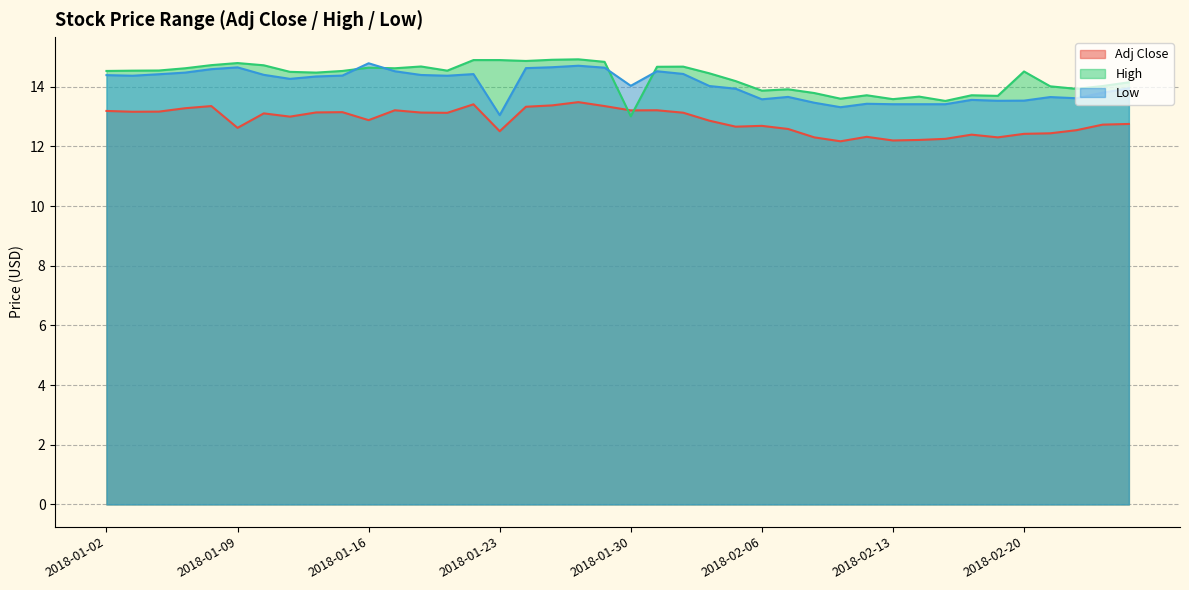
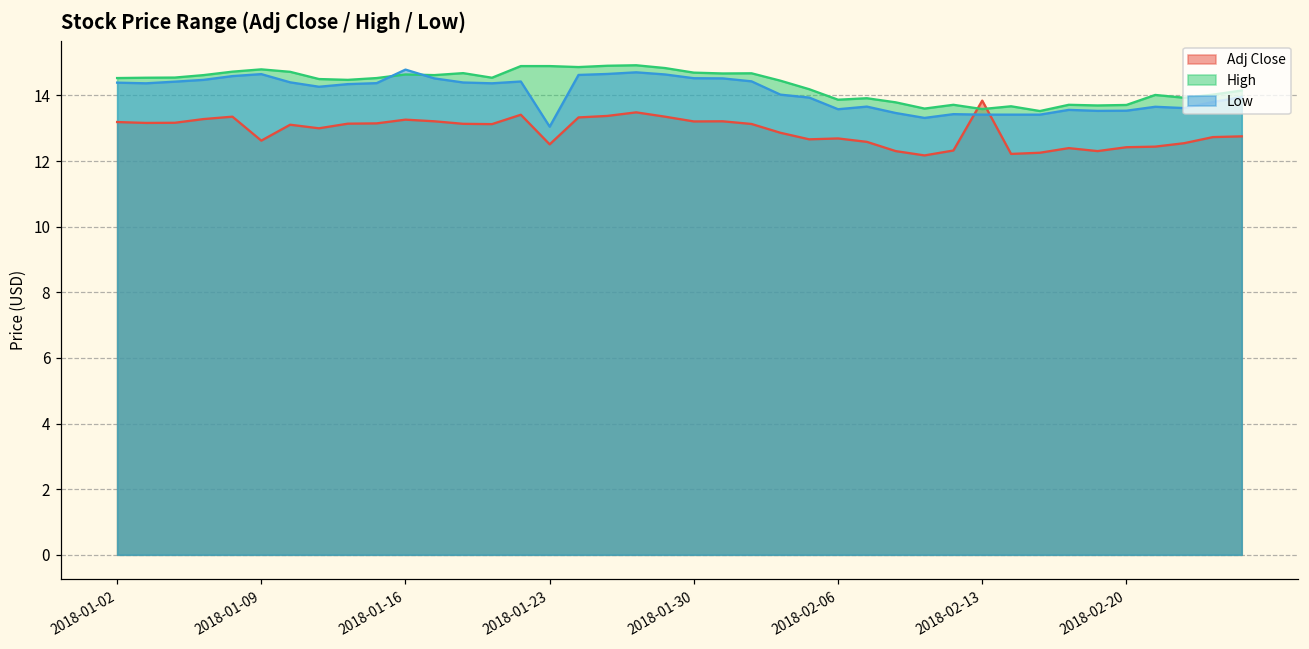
  {
    "Adj Close": {
      "2018-01-02": 13.2,
      "2018-01-09": 12.6,
-     "2018-01-16": 12.9,
+     "2018-01-16": 13.3,
      "2018-01-23": 12.5,
      "2018-01-30": 13.2,
      "2018-02-06": 12.7,
-     "2018-02-13": 12.2,
+     "2018-02-13": 13.8,
      "2018-02-20": 12.4
    },
    "High": {
      "2018-01-02": 14.5,
      "2018-01-09": 14.8,
      "2018-01-16": 14.6,
      "2018-01-23": 14.9,
-     "2018-01-30": 13.0,
+     "2018-01-30": 14.7,
      "2018-02-06": 13.9,
      "2018-02-13": 13.6,
-     "2018-02-20": 14.5
+     "2018-02-20": 13.7
    },
    "Low": {
      "2018-01-02": 14.4,
      "2018-01-09": 14.6,
      "2018-01-16": 14.8,
      "2018-01-23": 13.0,
-     "2018-01-30": 14.0,
+     "2018-01-30": 14.5,
      "2018-02-06": 13.6,
      "2018-02-13": 13.4,
      "2018-02-20": 13.5
    }
  }
